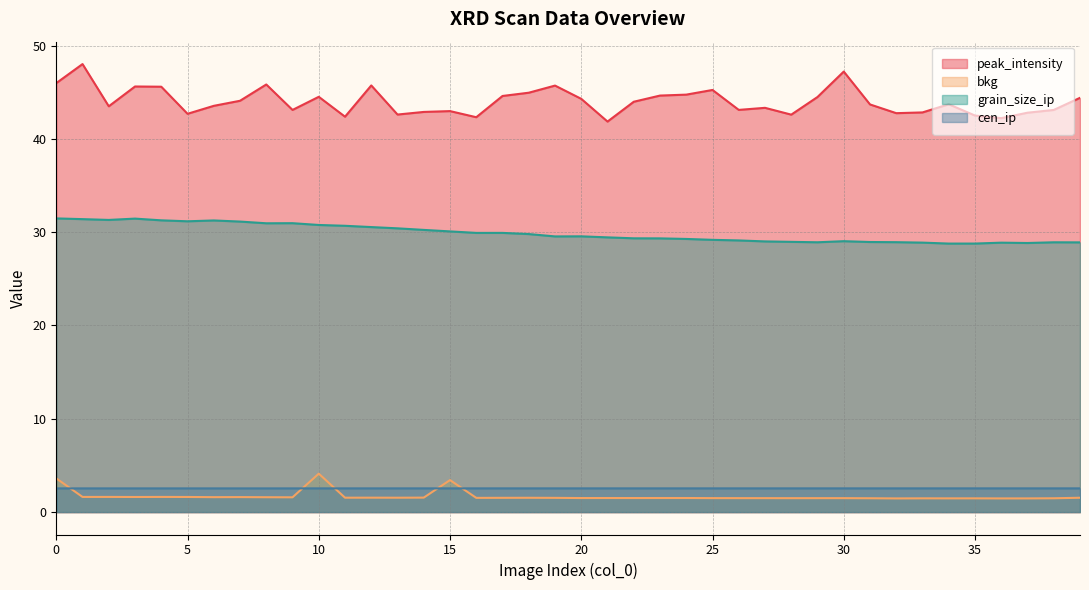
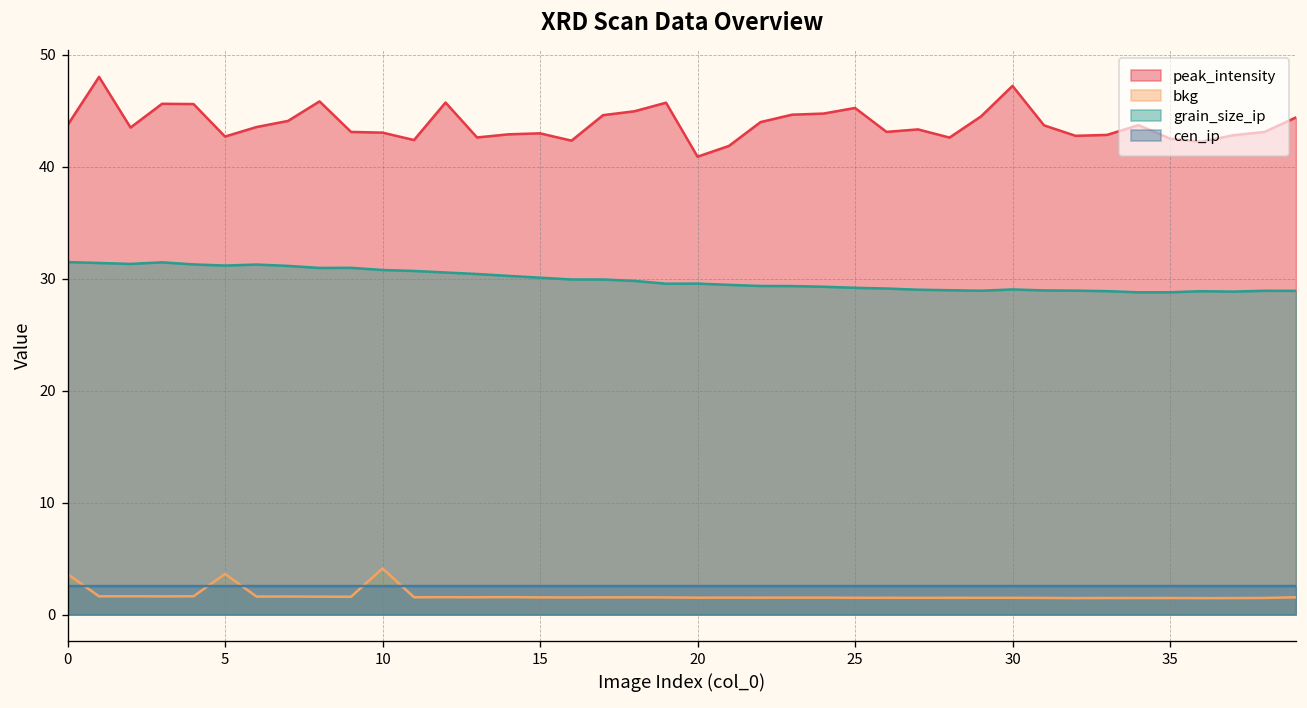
  {
    "peak_intensity": {
-     "0": 46,
+     "0": 44,
      "5": 43,
-     "10": 45,
+     "10": 43,
      "15": 43,
-     "20": 44,
+     "20": 41,
      "25": 45,
      "30": 47
    },
    "bkg": {
      "0": 4,
-     "5": 2,
+     "5": 4,
      "10": 4,
-     "15": 3,
+     "15": 2,
      "20": 2,
      "25": 1,
      "30": 1,
      "35": 1
    }
  }
